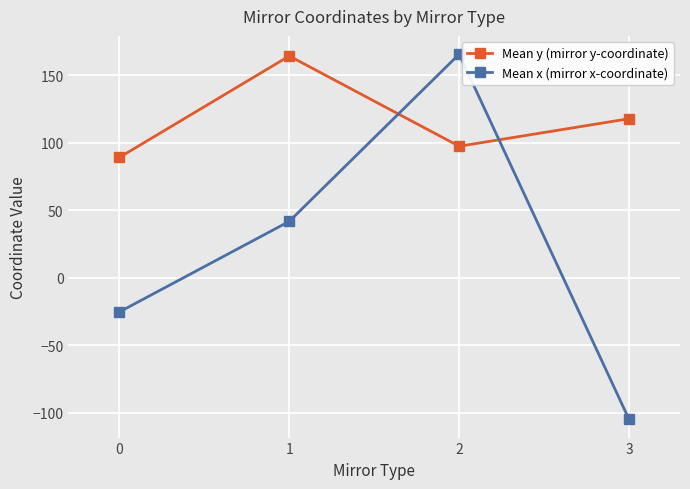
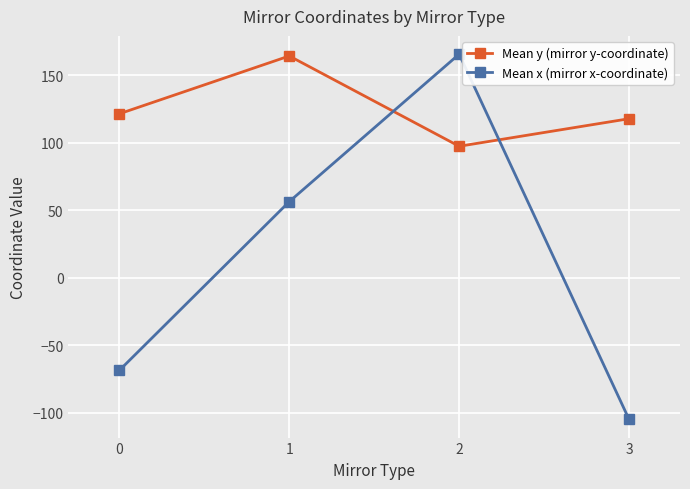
  {
    "Mean y (mirror y-coordinate)": {
-     "0": 89,
+     "0": 122,
      "1": 164,
      "2": 98,
      "3": 118
    },
    "Mean x (mirror x-coordinate)": {
-     "0": -25,
-     "1": 42,
+     "0": -68,
+     "1": 56,
      "2": 166,
      "3": -105
    }
  }
